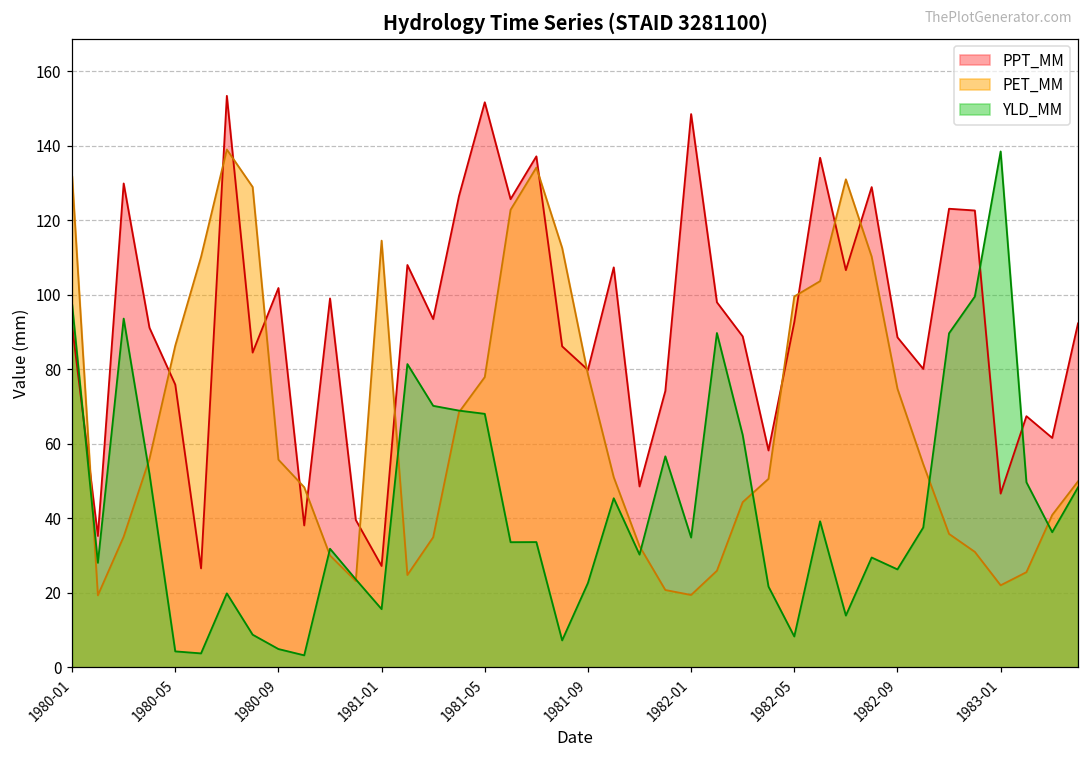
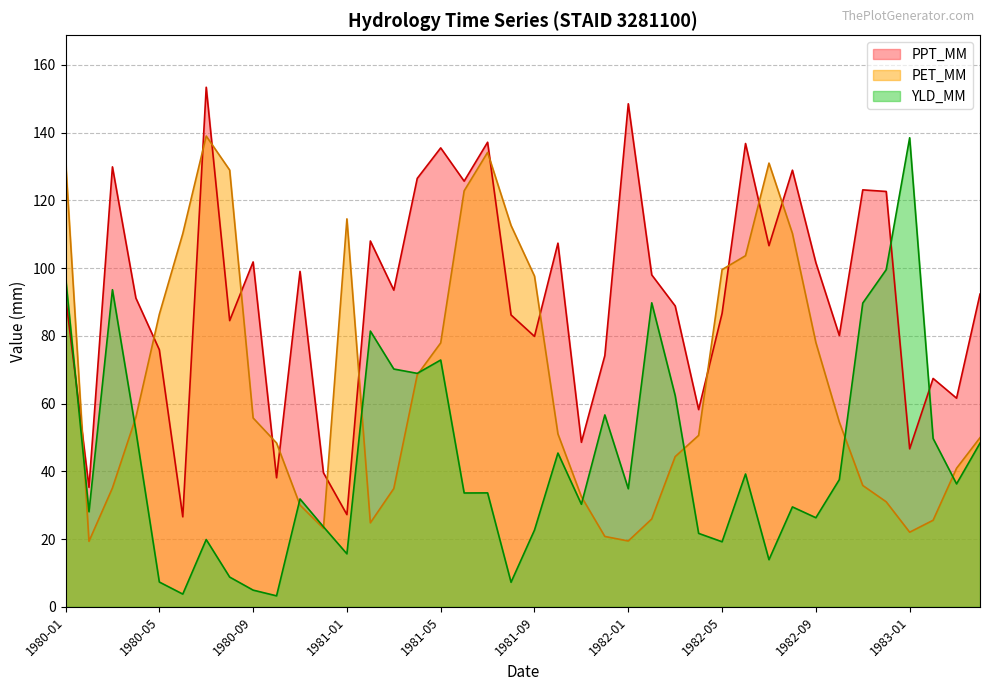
  {
    "PPT_MM": {
      "1980-01": 92,
      "1980-05": 76,
      "1980-09": 102,
      "1981-01": 27,
-     "1981-05": 152,
+     "1981-05": 135,
      "1981-09": 80,
      "1982-01": 148,
-     "1982-05": 93,
-     "1982-09": 89,
+     "1982-05": 87,
+     "1982-09": 102,
      "1983-01": 47
    },
    "PET_MM": {
      "1980-01": 132,
      "1980-05": 86,
      "1980-09": 56,
      "1981-01": 115,
      "1981-05": 78,
-     "1981-09": 79,
+     "1981-09": 98,
      "1982-01": 19,
      "1982-05": 100,
-     "1982-09": 75,
+     "1982-09": 78,
      "1983-01": 22
    },
    "YLD_MM": {
      "1980-01": 97,
-     "1980-05": 4,
+     "1980-05": 7,
      "1980-09": 5,
      "1981-01": 16,
-     "1981-05": 68,
+     "1981-05": 73,
      "1981-09": 23,
      "1982-01": 35,
-     "1982-05": 8,
+     "1982-05": 19,
      "1982-09": 26,
      "1983-01": 138
    }
  }
